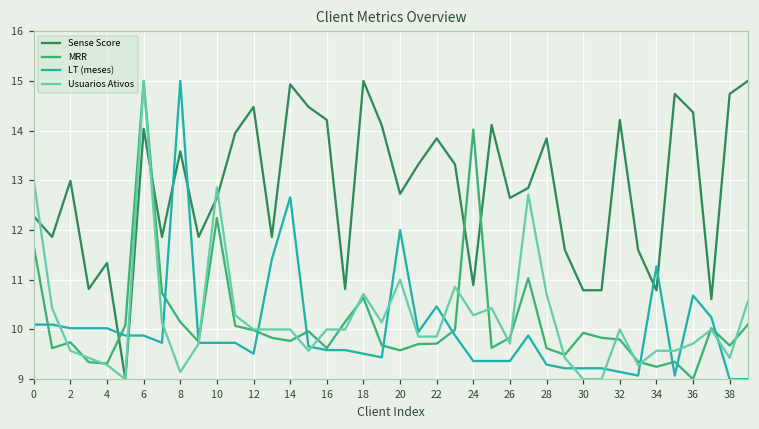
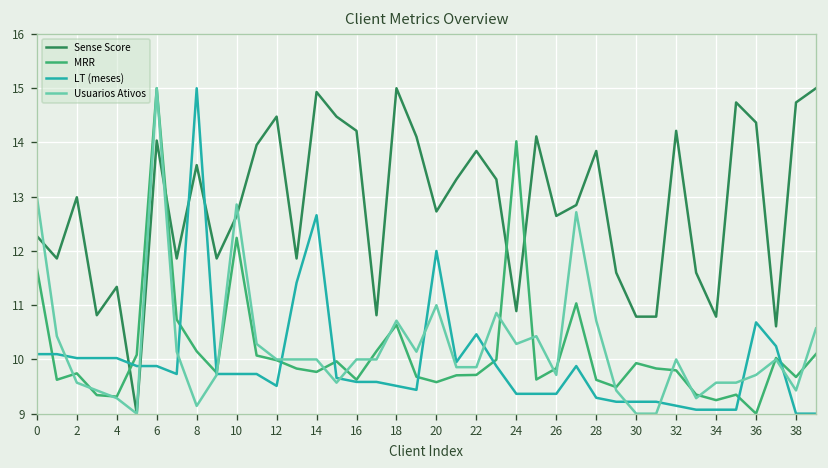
  {
    "LT (meses)": {
      "0": 10.1,
      "2": 10.0,
      "4": 10.0,
      "6": 9.9,
      "8": 15.0,
      "10": 9.7,
      "12": 9.5,
      "14": 12.7,
      "18": 9.5,
      "20": 12.0,
      "22": 10.5,
      "24": 9.4,
      "26": 9.4,
      "28": 9.3,
      "30": 9.2,
      "32": 9.1,
-     "34": 11.3,
+     "34": 9.1,
      "36": 10.7,
      "38": 9.0
    },
    "Usuarios Ativos": {
      "0": 13.0,
      "2": 9.6,
      "8": 9.1,
      "10": 12.9,
      "14": 10.0,
      "16": 10.0,
      "18": 10.7,
      "20": 11.0,
      "22": 9.9,
      "24": 10.3,
      "26": 9.7,
      "28": 10.7,
      "30": 9.0,
      "32": 10.0,
      "34": 9.6,
      "36": 9.7,
      "38": 9.4
    }
  }
